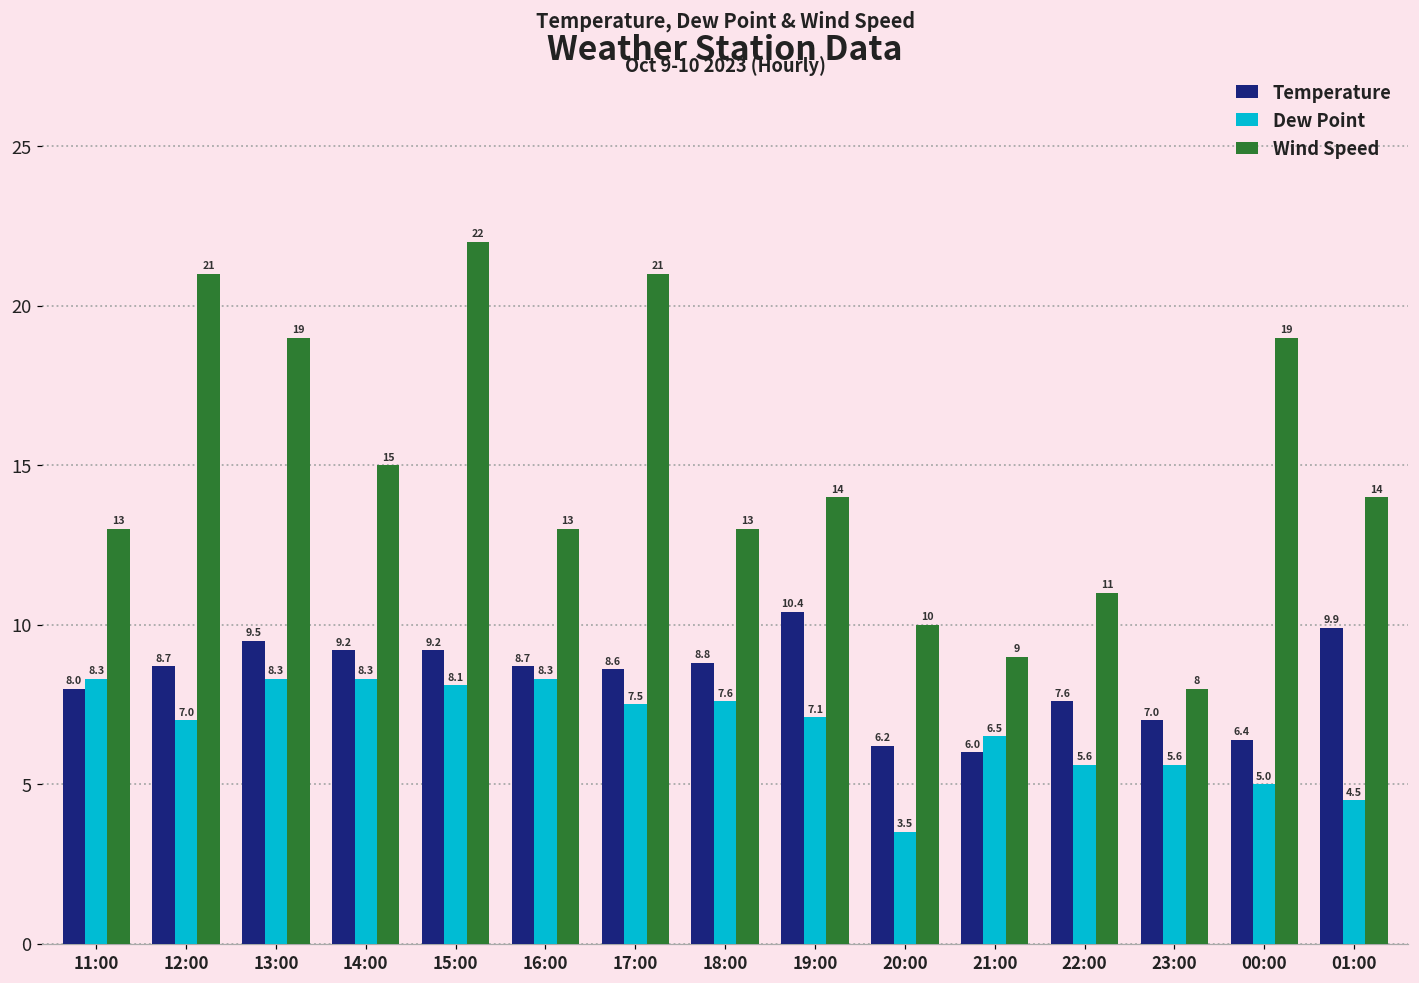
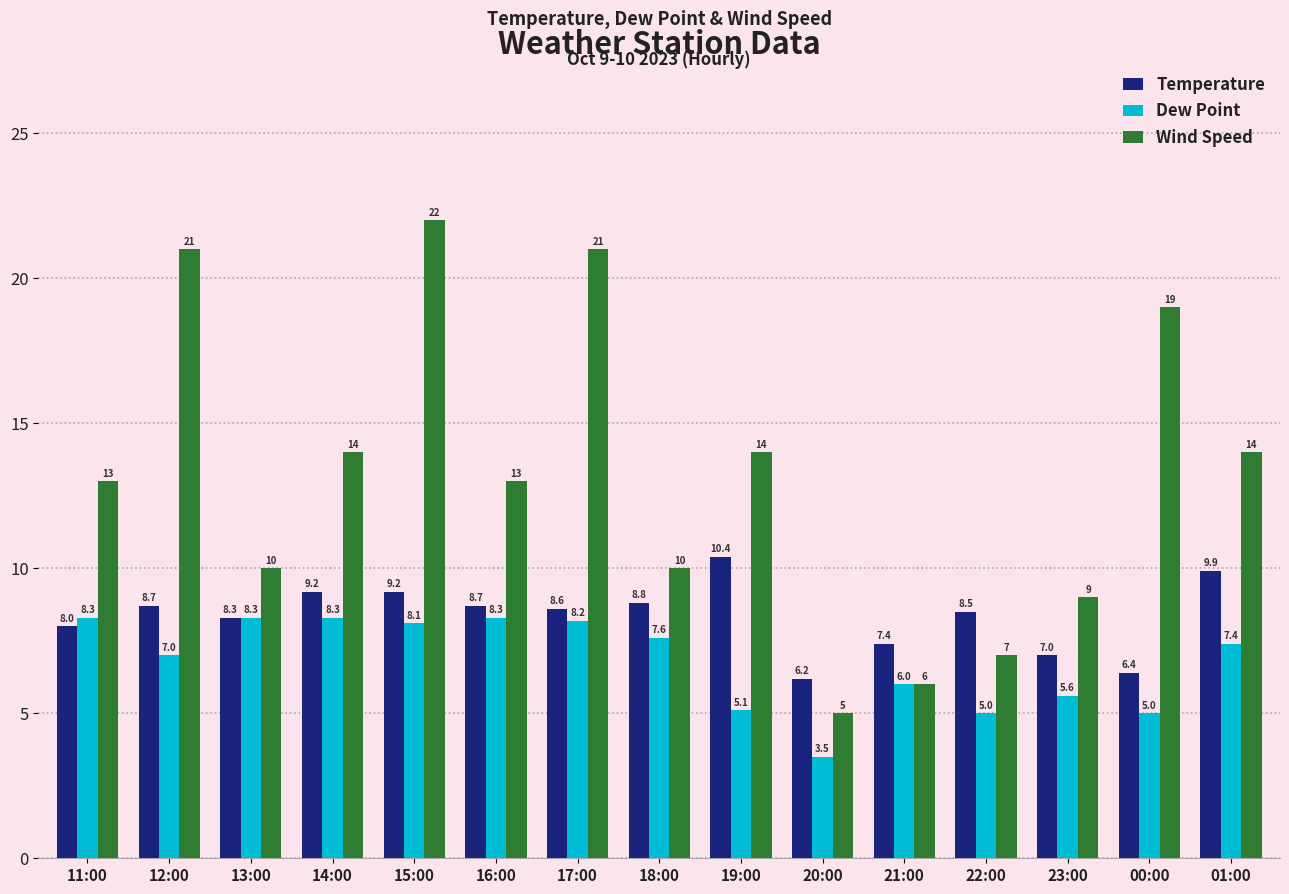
  {
    "Temperature": {
      "11:00": 8.0,
      "12:00": 8.7,
-     "13:00": 9.5,
+     "13:00": 8.3,
      "14:00": 9.2,
      "15:00": 9.2,
      "16:00": 8.7,
      "17:00": 8.6,
      "18:00": 8.8,
      "19:00": 10.4,
      "20:00": 6.2,
-     "21:00": 6.0,
-     "22:00": 7.6,
+     "21:00": 7.4,
+     "22:00": 8.5,
      "23:00": 7.0,
      "00:00": 6.4,
      "01:00": 9.9
    },
    "Dew Point": {
      "11:00": 8.3,
      "12:00": 7.0,
      "13:00": 8.3,
      "14:00": 8.3,
      "15:00": 8.1,
      "16:00": 8.3,
-     "17:00": 7.5,
+     "17:00": 8.2,
      "18:00": 7.6,
-     "19:00": 7.1,
+     "19:00": 5.1,
      "20:00": 3.5,
-     "21:00": 6.5,
-     "22:00": 5.6,
+     "21:00": 6.0,
+     "22:00": 5.0,
      "23:00": 5.6,
      "00:00": 5.0,
-     "01:00": 4.5
+     "01:00": 7.4
    },
    "Wind Speed": {
      "11:00": 13,
      "12:00": 21,
-     "13:00": 19,
-     "14:00": 15,
+     "13:00": 10,
+     "14:00": 14,
      "15:00": 22,
      "16:00": 13,
      "17:00": 21,
-     "18:00": 13,
+     "18:00": 10,
      "19:00": 14,
-     "20:00": 10,
-     "21:00": 9,
-     "22:00": 11,
-     "23:00": 8,
+     "20:00": 5,
+     "21:00": 6,
+     "22:00": 7,
+     "23:00": 9,
      "00:00": 19,
      "01:00": 14
    }
  }
